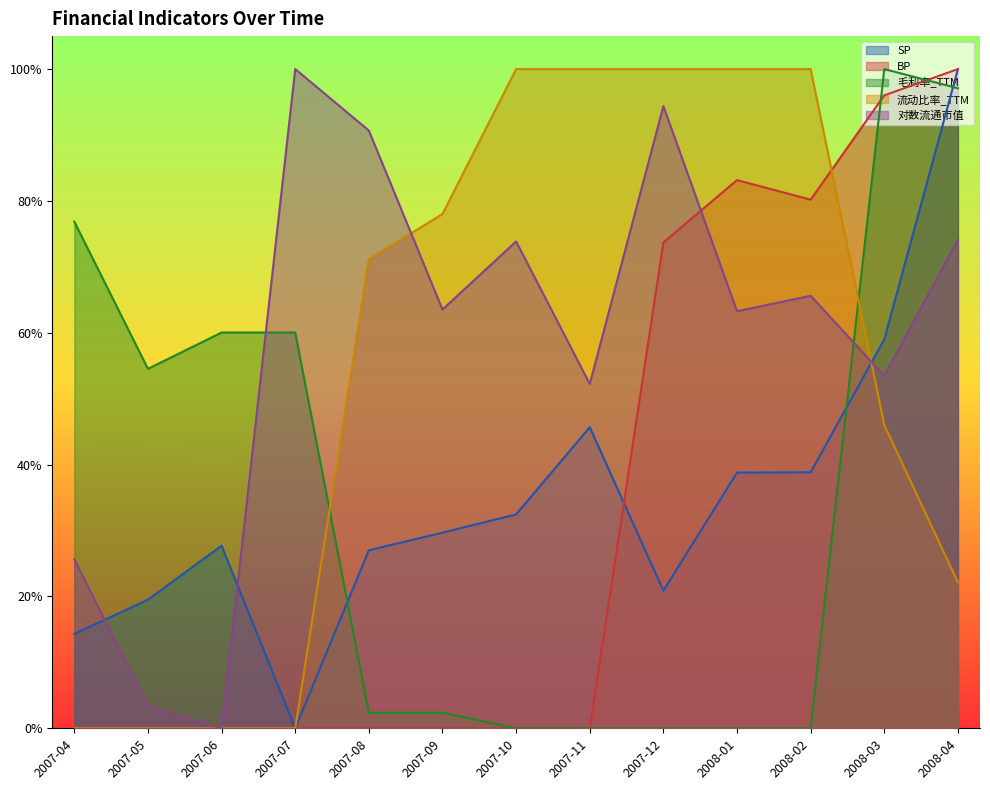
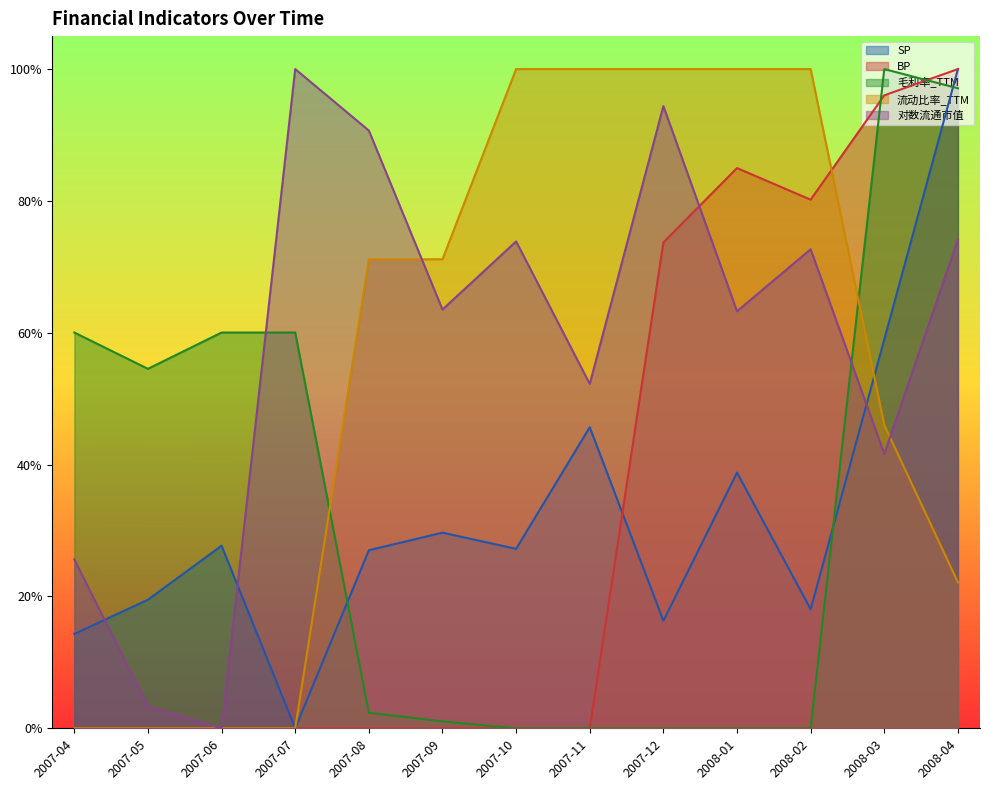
  {
    "SP": {
      "2007-04": "14%",
      "2007-05": "20%",
      "2007-06": "28%",
      "2007-08": "27%",
      "2007-09": "30%",
-     "2007-10": "32%",
+     "2007-10": "27%",
      "2007-11": "46%",
-     "2007-12": "21%",
+     "2007-12": "16%",
      "2008-01": "39%",
-     "2008-02": "39%",
+     "2008-02": "18%",
      "2008-03": "59%"
    },
    "BP": {
      "2007-08": "0%",
      "2007-09": "0%",
      "2007-12": "74%",
-     "2008-01": "83%",
+     "2008-01": "85%",
      "2008-02": "80%"
    },
    "毛利率_TTM": {
-     "2007-04": "77%",
+     "2007-04": "60%",
      "2007-05": "55%",
      "2007-06": "60%",
      "2007-07": "60%",
      "2007-08": "2%",
-     "2007-09": "2%",
+     "2007-09": "1%",
      "2007-12": "0%",
      "2008-01": "0%",
      "2008-02": "0%"
    },
    "流动比率_TTM": {
      "2007-08": "71%",
-     "2007-09": "78%",
+     "2007-09": "71%",
      "2007-10": "100%",
      "2007-11": "100%",
      "2007-12": "100%",
      "2008-01": "100%",
      "2008-02": "100%",
      "2008-03": "46%",
      "2008-04": "22%"
    },
    "对数流通市值": {
      "2007-04": "26%",
      "2007-05": "3%",
      "2007-07": "100%",
      "2007-08": "91%",
      "2007-09": "64%",
      "2007-10": "74%",
      "2007-11": "52%",
      "2007-12": "94%",
      "2008-01": "63%",
-     "2008-02": "66%",
-     "2008-03": "53%",
+     "2008-02": "73%",
+     "2008-03": "42%",
      "2008-04": "74%"
    }
  }
